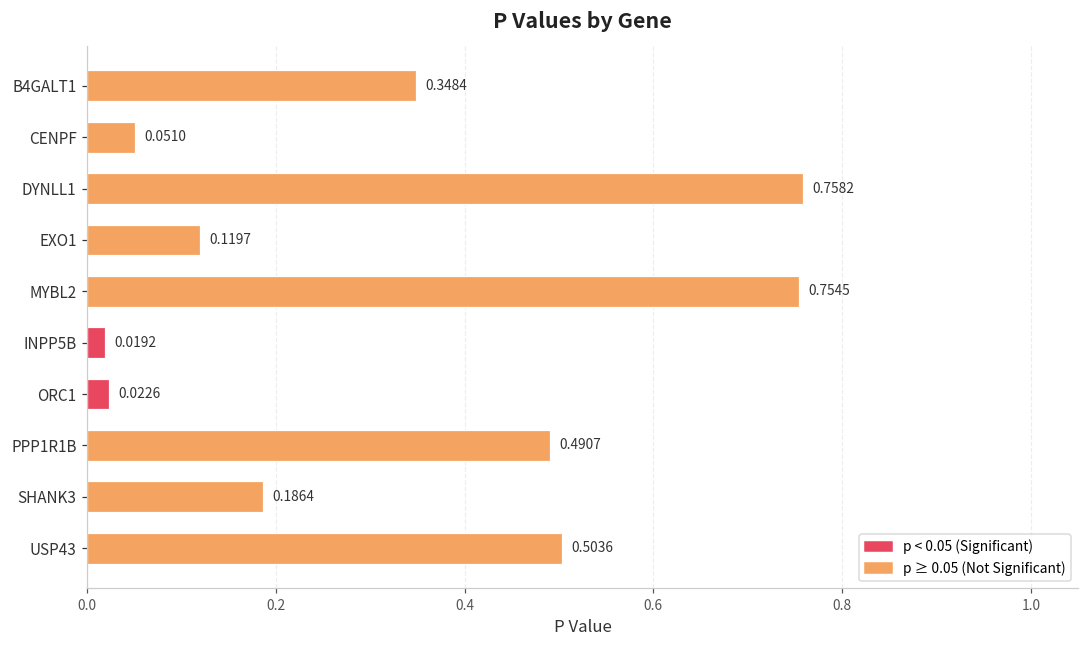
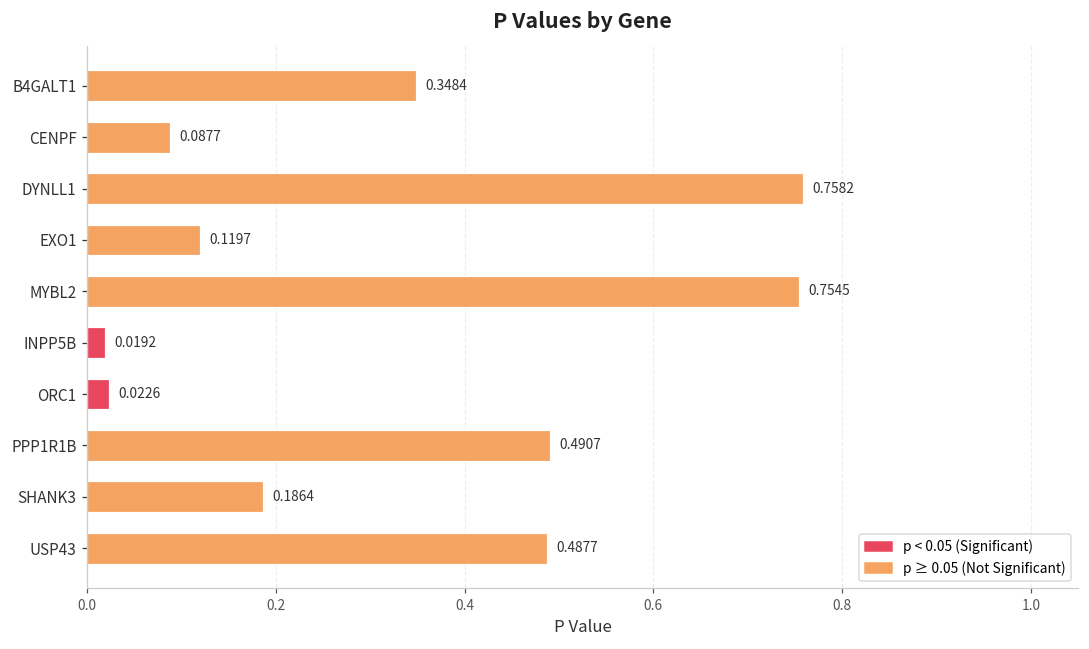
  {
    "B4GALT1": 0.3484,
-   "CENPF": 0.0510,
+   "CENPF": 0.0877,
    "DYNLL1": 0.7582,
    "EXO1": 0.1197,
    "MYBL2": 0.7545,
    "INPP5B": 0.0192,
    "ORC1": 0.0226,
    "PPP1R1B": 0.4907,
    "SHANK3": 0.1864,
-   "USP43": 0.5036
+   "USP43": 0.4877
  }
